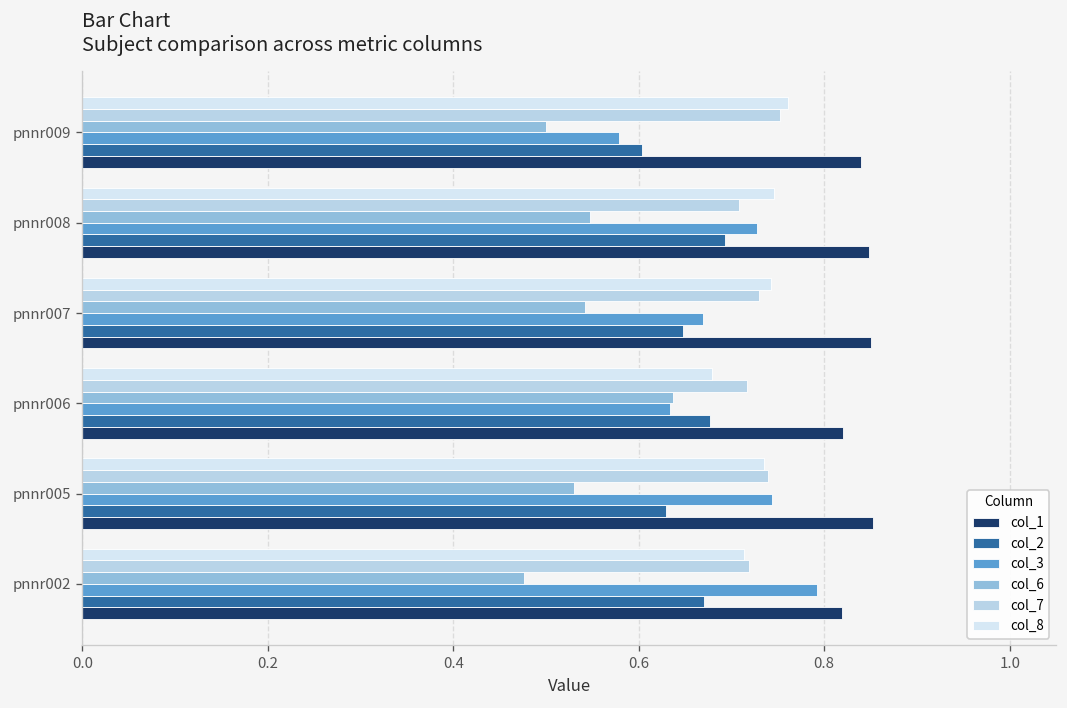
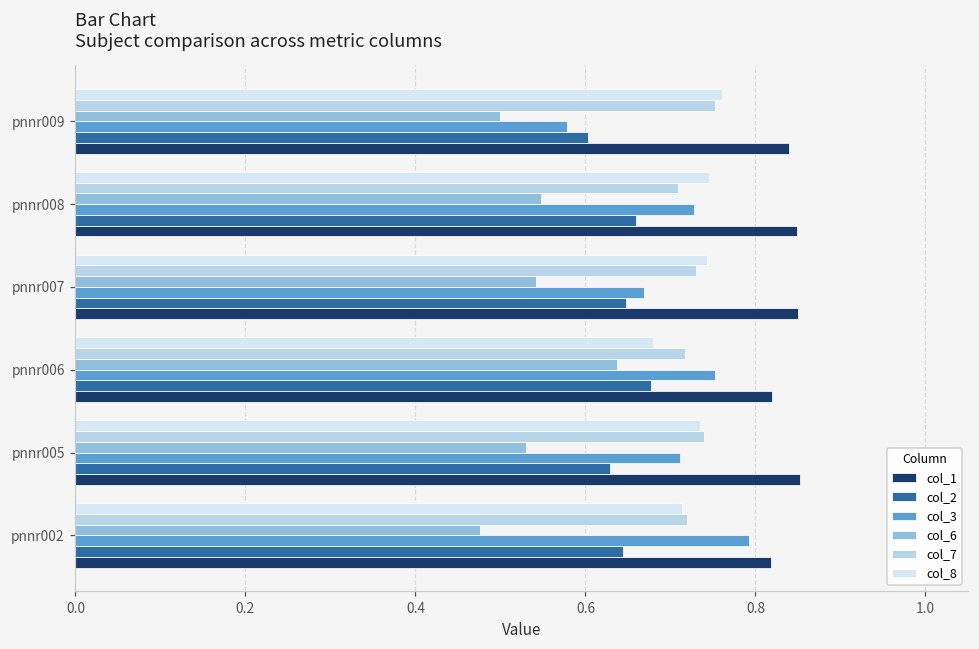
  {
    "col_1": {
      "pnnr009": 0.84,
      "pnnr008": 0.85,
      "pnnr007": 0.85,
      "pnnr006": 0.82,
      "pnnr005": 0.85,
      "pnnr002": 0.82
    },
    "col_2": {
      "pnnr009": 0.60,
-     "pnnr008": 0.69,
+     "pnnr008": 0.66,
      "pnnr007": 0.65,
      "pnnr006": 0.68,
      "pnnr005": 0.63,
-     "pnnr002": 0.67
+     "pnnr002": 0.64
    },
    "col_3": {
      "pnnr009": 0.58,
      "pnnr008": 0.73,
      "pnnr007": 0.67,
-     "pnnr006": 0.63,
-     "pnnr005": 0.74,
+     "pnnr006": 0.75,
+     "pnnr005": 0.71,
      "pnnr002": 0.79
    }
  }
